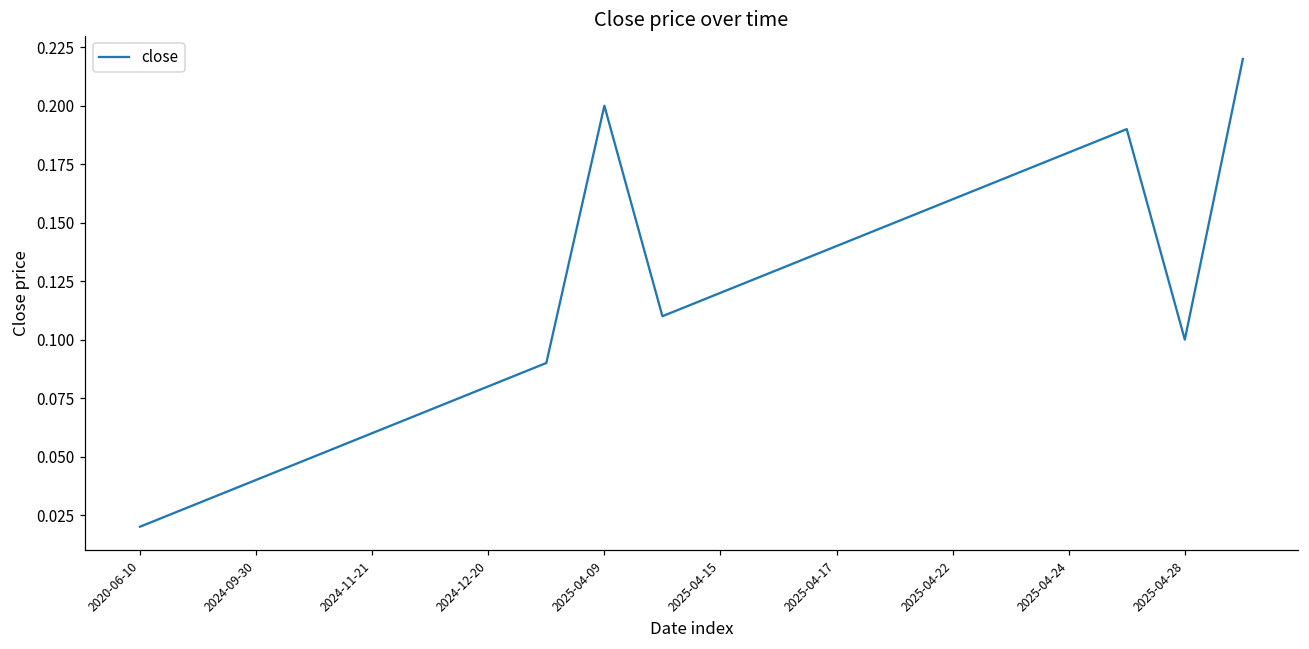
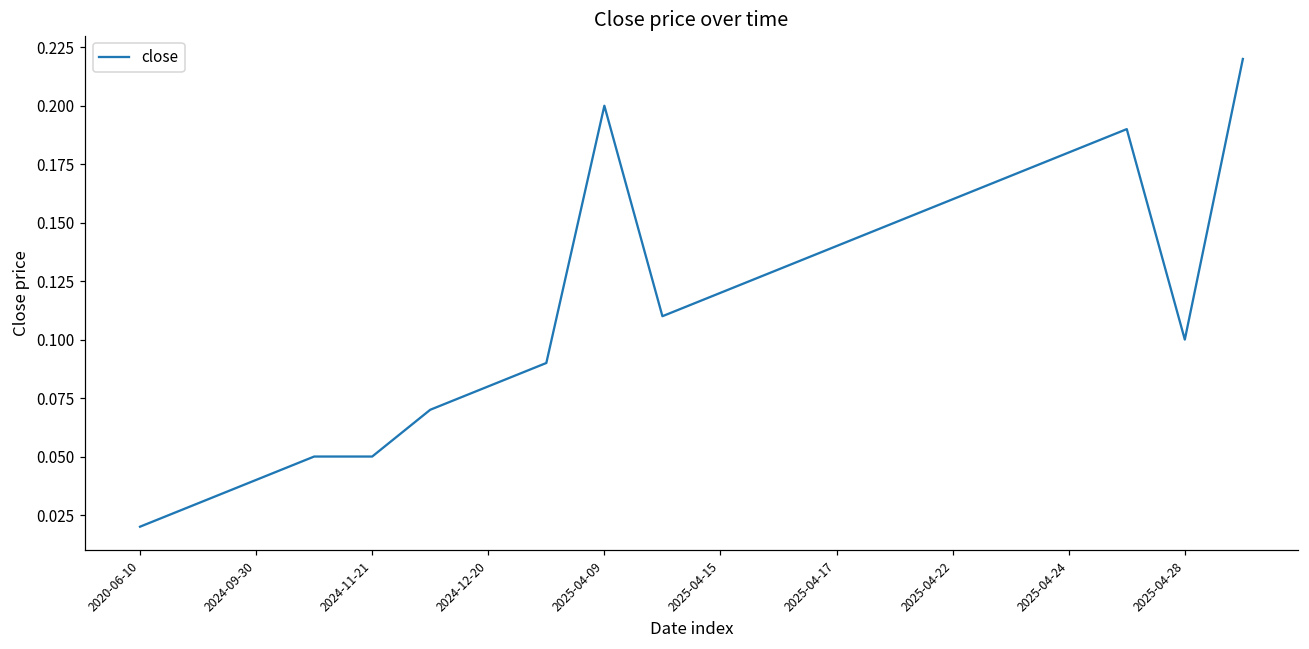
  {
    "2020-06-10": 0.02,
    "2024-09-30": 0.04,
-   "2024-11-21": 0.06,
+   "2024-11-21": 0.05,
    "2024-12-20": 0.08,
    "2025-04-09": 0.20,
    "2025-04-15": 0.12,
    "2025-04-17": 0.14,
    "2025-04-22": 0.16,
    "2025-04-24": 0.18,
    "2025-04-28": 0.10
  }
